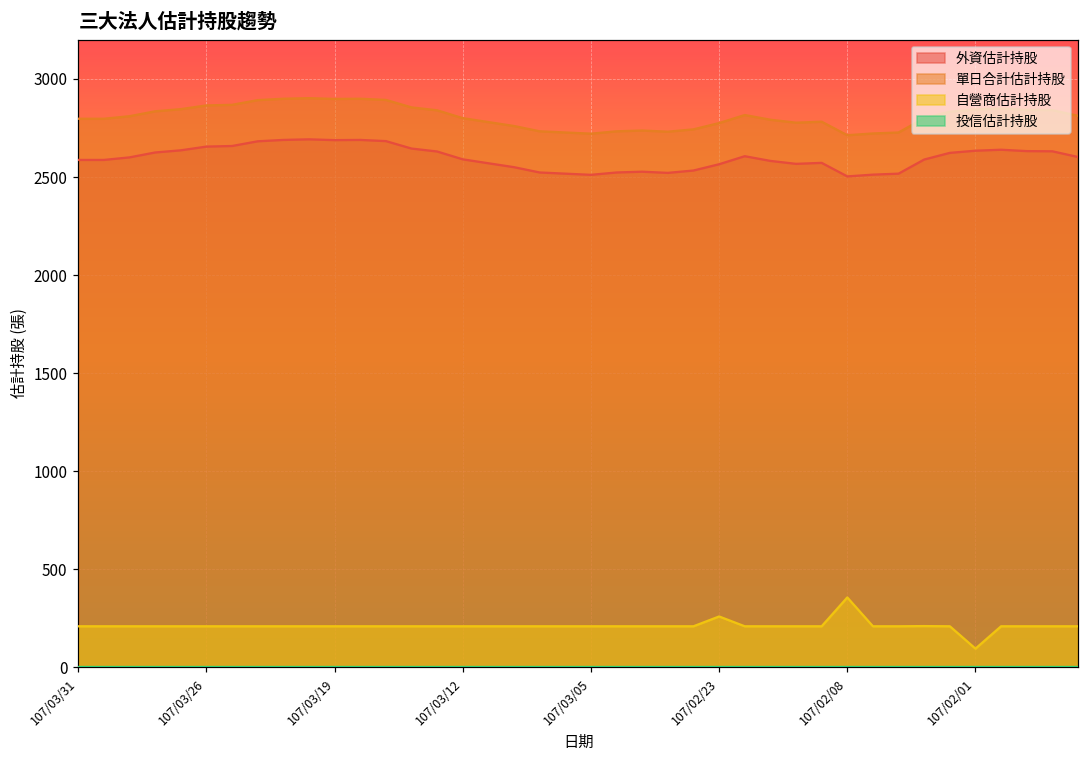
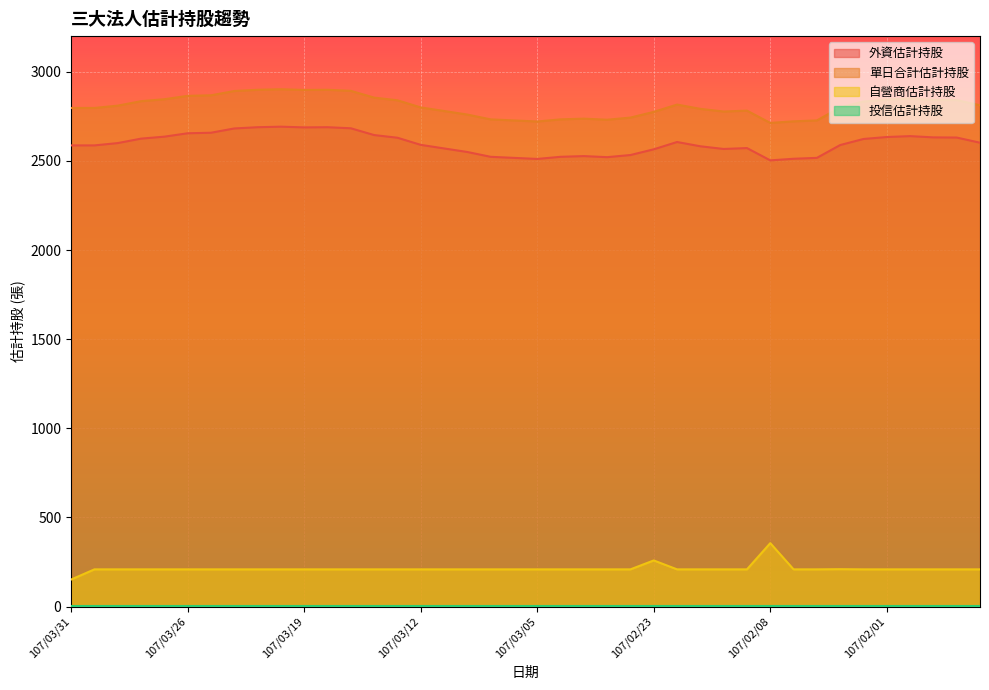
  {
    "自營商估計持股": {
-     "107/03/31": 210,
+     "107/03/31": 150,
      "107/03/26": 210,
      "107/03/19": 210,
      "107/03/12": 210,
      "107/03/05": 210,
      "107/02/23": 260,
      "107/02/08": 360,
-     "107/02/01": 100
+     "107/02/01": 210
    },
    "投信估計持股": {
      "107/03/31": 0,
      "107/03/26": 0,
      "107/03/19": 0,
      "107/03/12": 0,
      "107/03/05": 0,
      "107/02/23": 0,
      "107/02/08": 0,
      "107/02/01": 0
    }
  }
